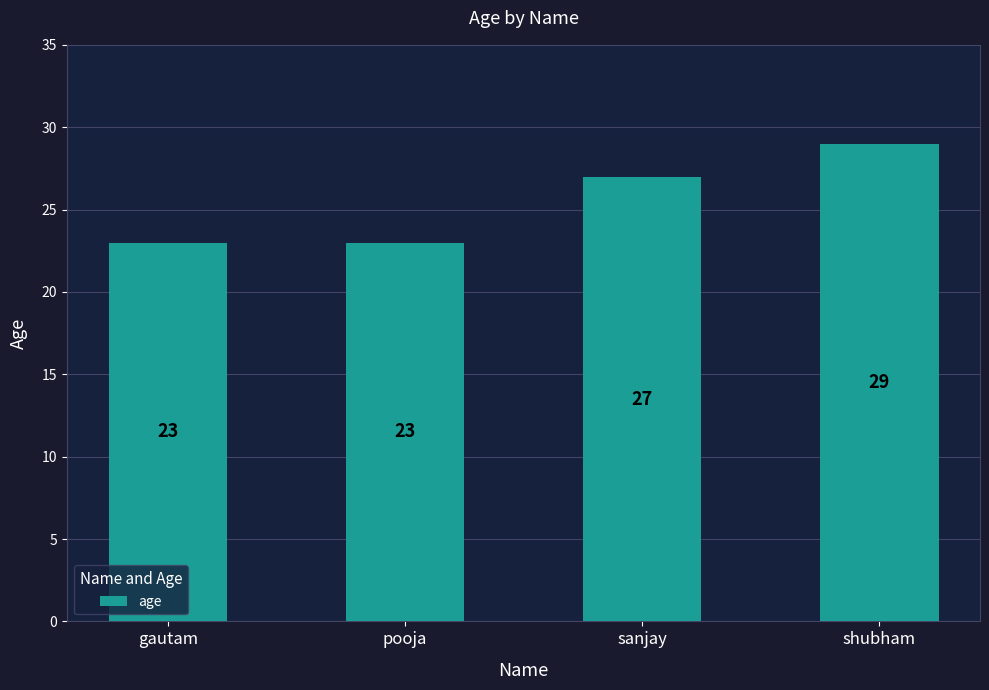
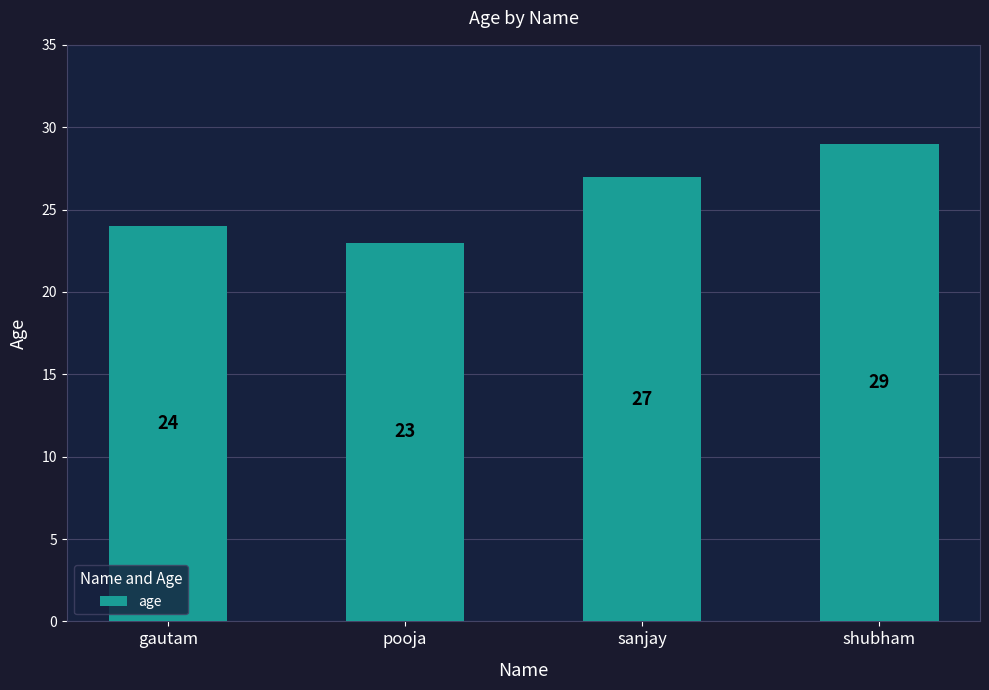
  {
-   "gautam": 23,
+   "gautam": 24,
    "pooja": 23,
    "sanjay": 27,
    "shubham": 29
  }
